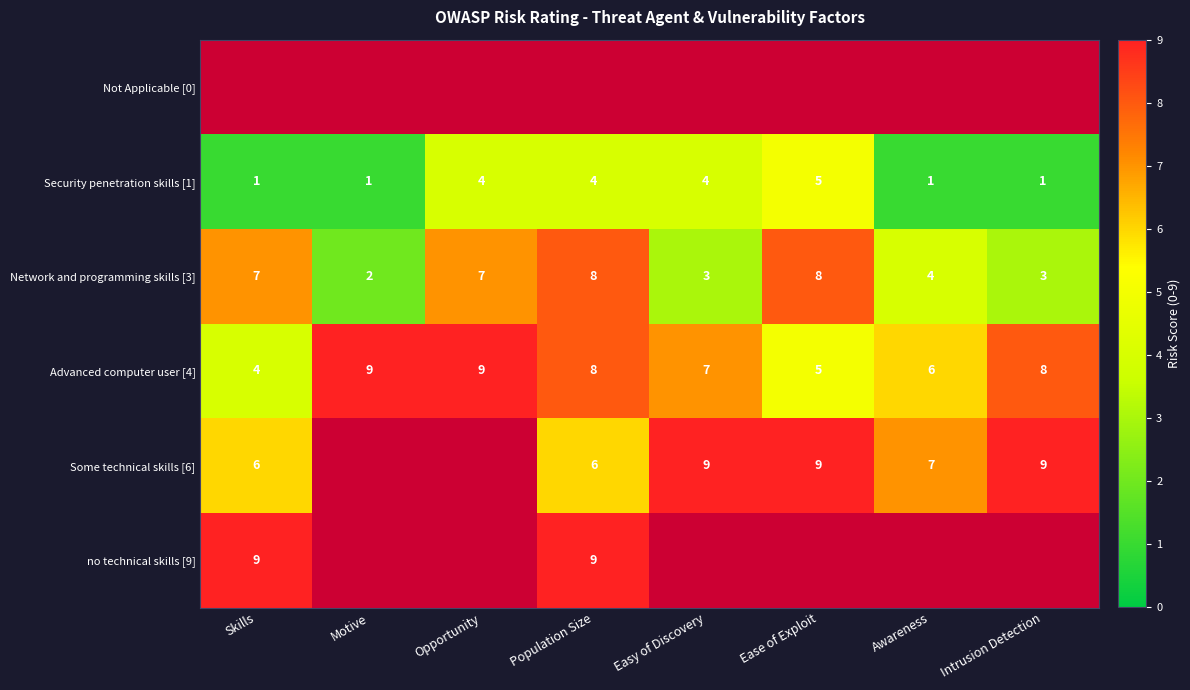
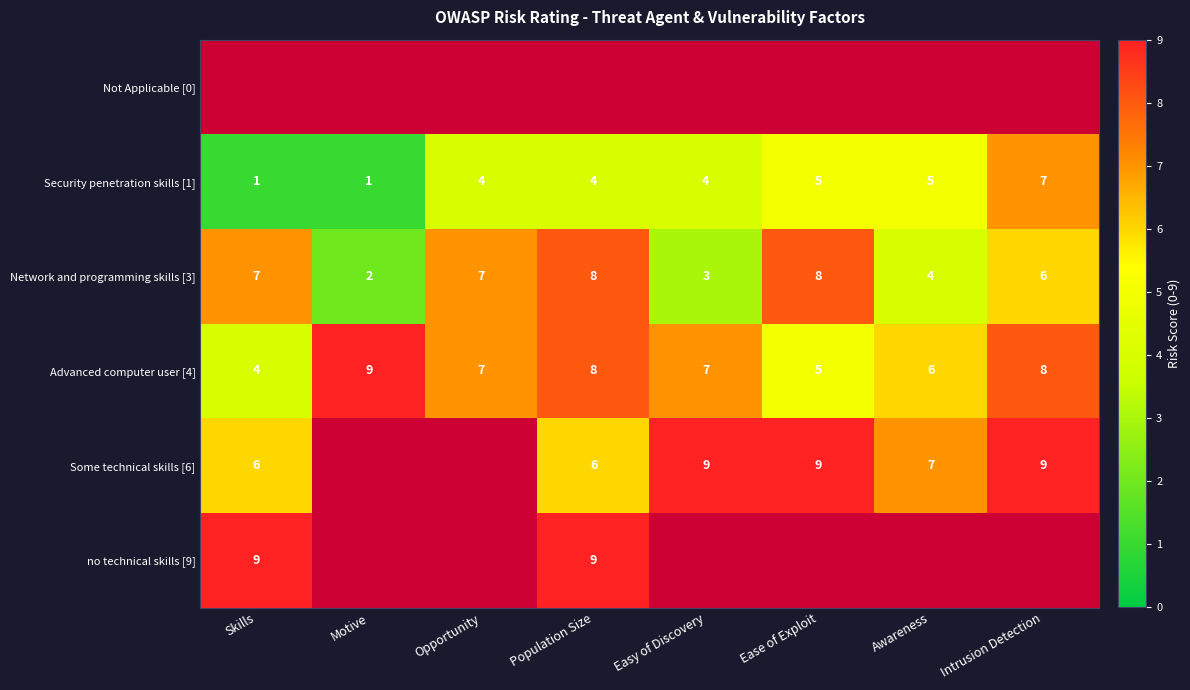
  {
    "Security penetration skills [1]": {
      "Skills": 1,
      "Motive": 1,
      "Opportunity": 4,
      "Population Size": 4,
      "Easy of Discovery": 4,
      "Ease of Exploit": 5,
-     "Awareness": 1,
-     "Intrusion Detection": 1
+     "Awareness": 5,
+     "Intrusion Detection": 7
    },
    "Network and programming skills [3]": {
      "Skills": 7,
      "Motive": 2,
      "Opportunity": 7,
      "Population Size": 8,
      "Easy of Discovery": 3,
      "Ease of Exploit": 8,
      "Awareness": 4,
-     "Intrusion Detection": 3
+     "Intrusion Detection": 6
    },
    "Advanced computer user [4]": {
      "Skills": 4,
      "Motive": 9,
-     "Opportunity": 9,
+     "Opportunity": 7,
      "Population Size": 8,
      "Easy of Discovery": 7,
      "Ease of Exploit": 5,
      "Awareness": 6,
      "Intrusion Detection": 8
    },
    "Some technical skills [6]": {
      "Skills": 6,
      "Population Size": 6,
      "Easy of Discovery": 9,
      "Ease of Exploit": 9,
      "Awareness": 7,
      "Intrusion Detection": 9
    },
    "no technical skills [9]": {
      "Skills": 9,
      "Population Size": 9
    }
  }
